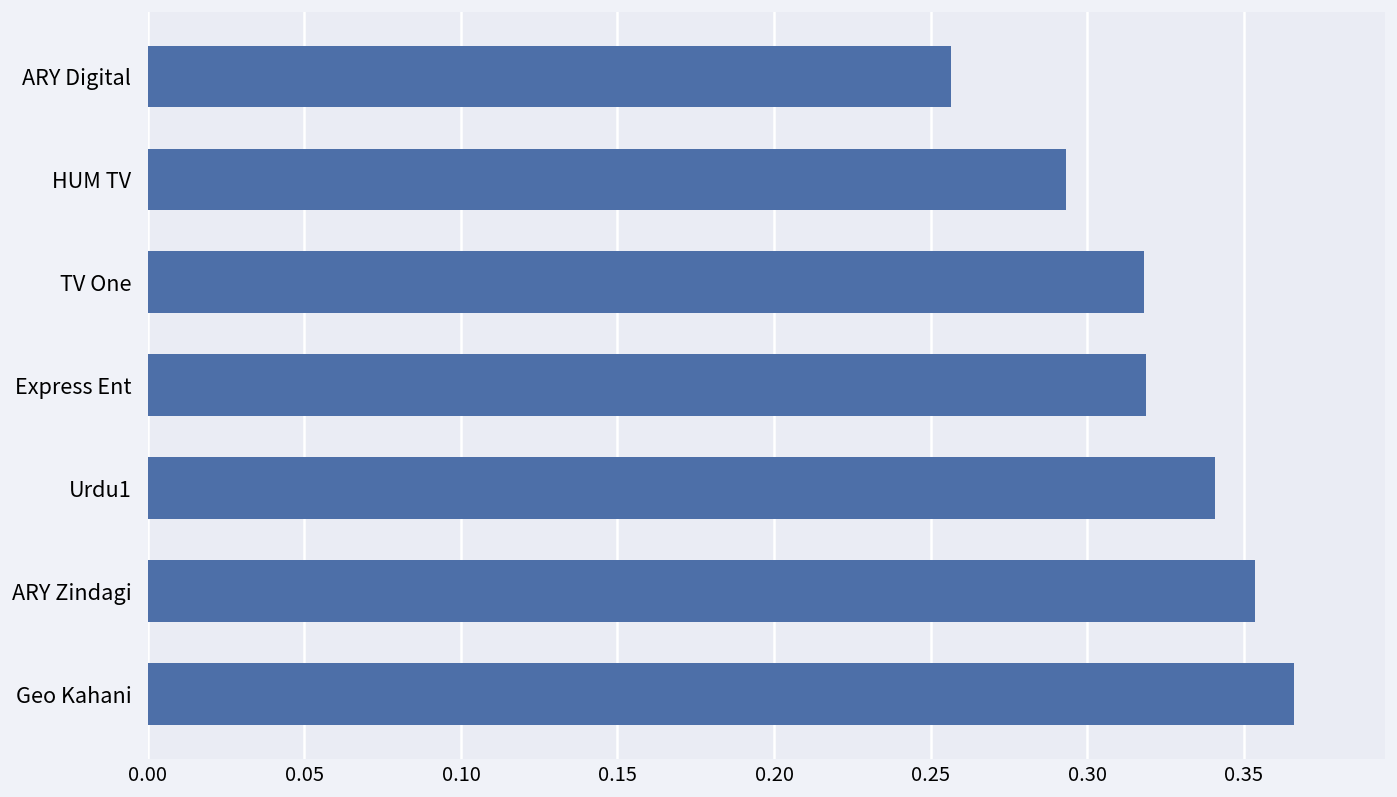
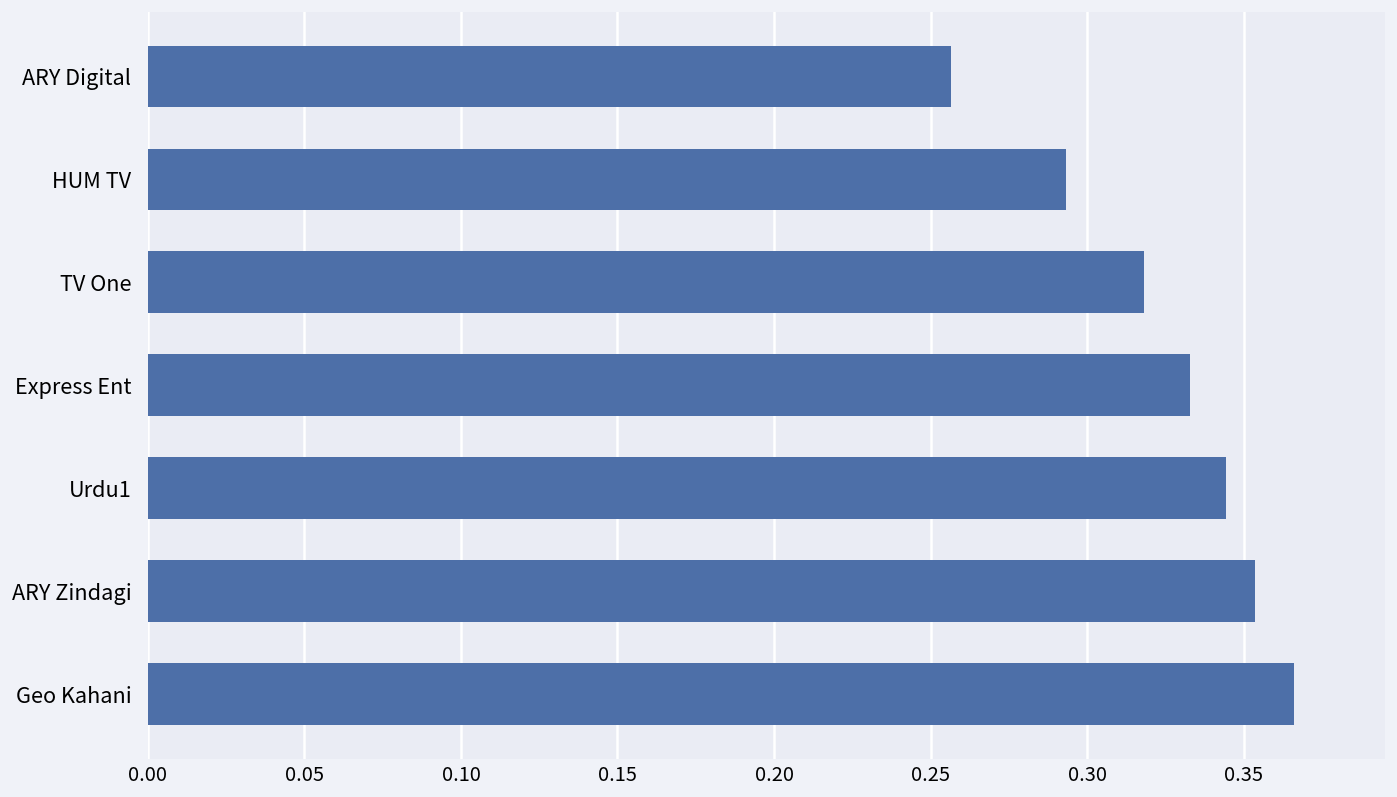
  {
    "ARY Digital": 0.257,
    "HUM TV": 0.293,
    "TV One": 0.318,
-   "Express Ent": 0.319,
-   "Urdu1": 0.341,
+   "Express Ent": 0.333,
+   "Urdu1": 0.345,
    "ARY Zindagi": 0.354,
    "Geo Kahani": 0.366
  }
